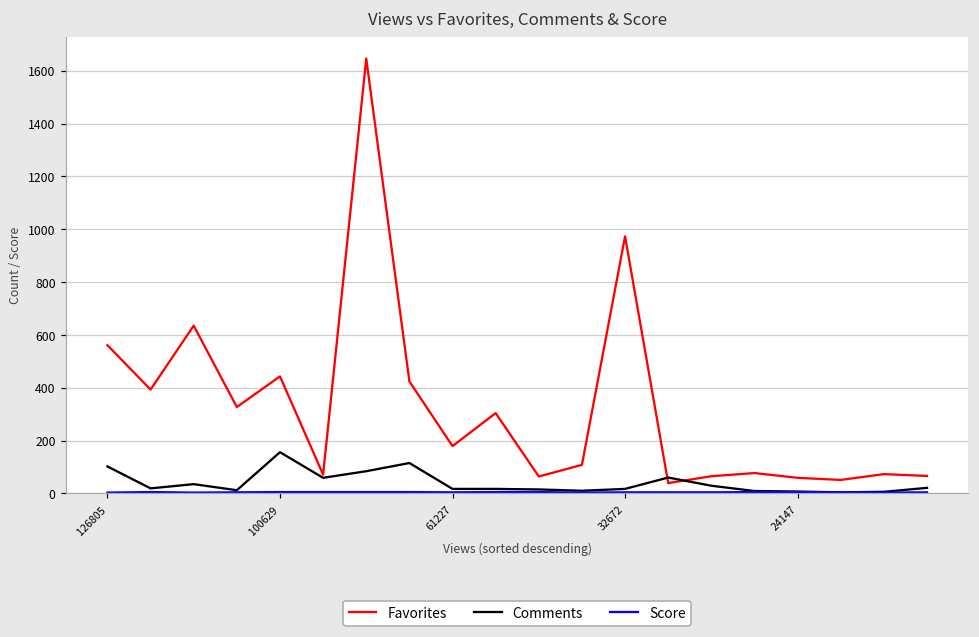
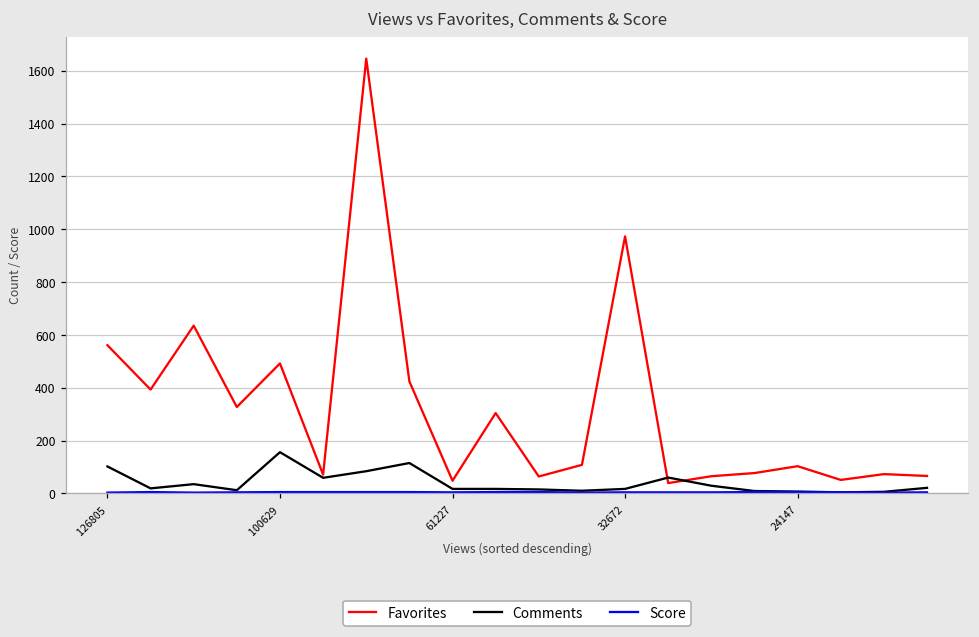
  {
    "Favorites": {
      "126805": 560,
-     "100629": 440,
-     "61227": 180,
+     "100629": 490,
+     "61227": 50,
      "32672": 970,
-     "24147": 60
+     "24147": 100
    },
    "Comments": {
      "126805": 100,
      "100629": 160,
      "61227": 20,
      "32672": 20
    },
    "Score": {
      "126805": 0,
      "100629": 10,
      "61227": 0,
      "32672": 0
    }
  }
